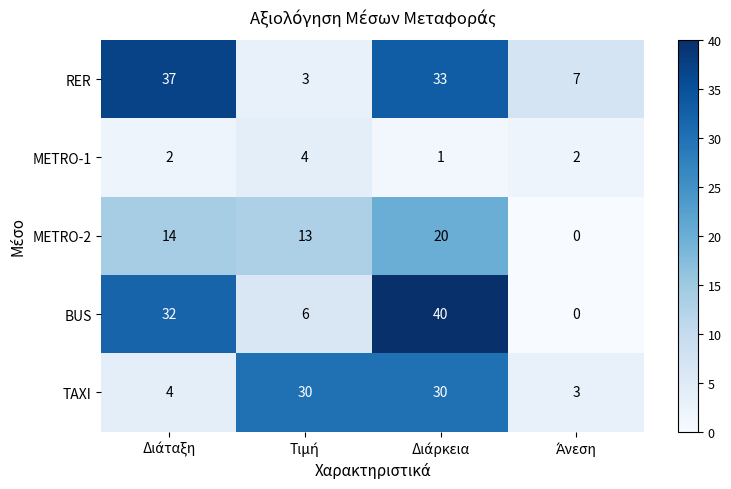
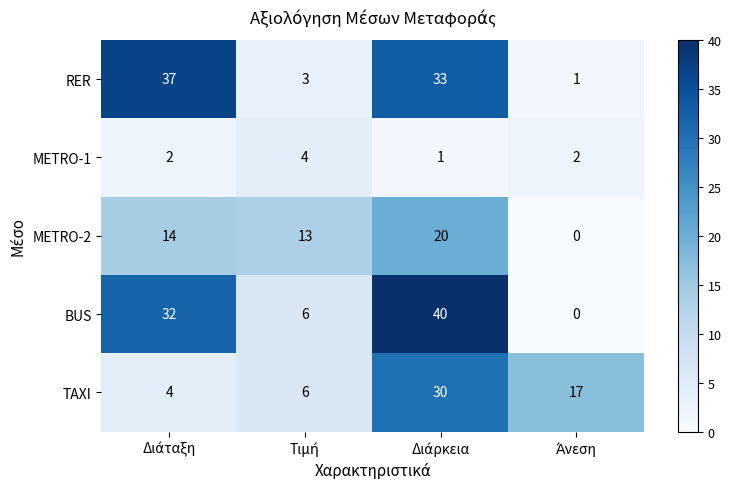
  {
    "RER": {
      "Διάταξη": 37,
      "Τιμή": 3,
      "Διάρκεια": 33,
-     "Άνεση": 7
+     "Άνεση": 1
    },
    "METRO-1": {
      "Διάταξη": 2,
      "Τιμή": 4,
      "Διάρκεια": 1,
      "Άνεση": 2
    },
    "METRO-2": {
      "Διάταξη": 14,
      "Τιμή": 13,
      "Διάρκεια": 20,
      "Άνεση": 0
    },
    "BUS": {
      "Διάταξη": 32,
      "Τιμή": 6,
      "Διάρκεια": 40,
      "Άνεση": 0
    },
    "TAXI": {
      "Διάταξη": 4,
-     "Τιμή": 30,
+     "Τιμή": 6,
      "Διάρκεια": 30,
-     "Άνεση": 3
+     "Άνεση": 17
    }
  }
